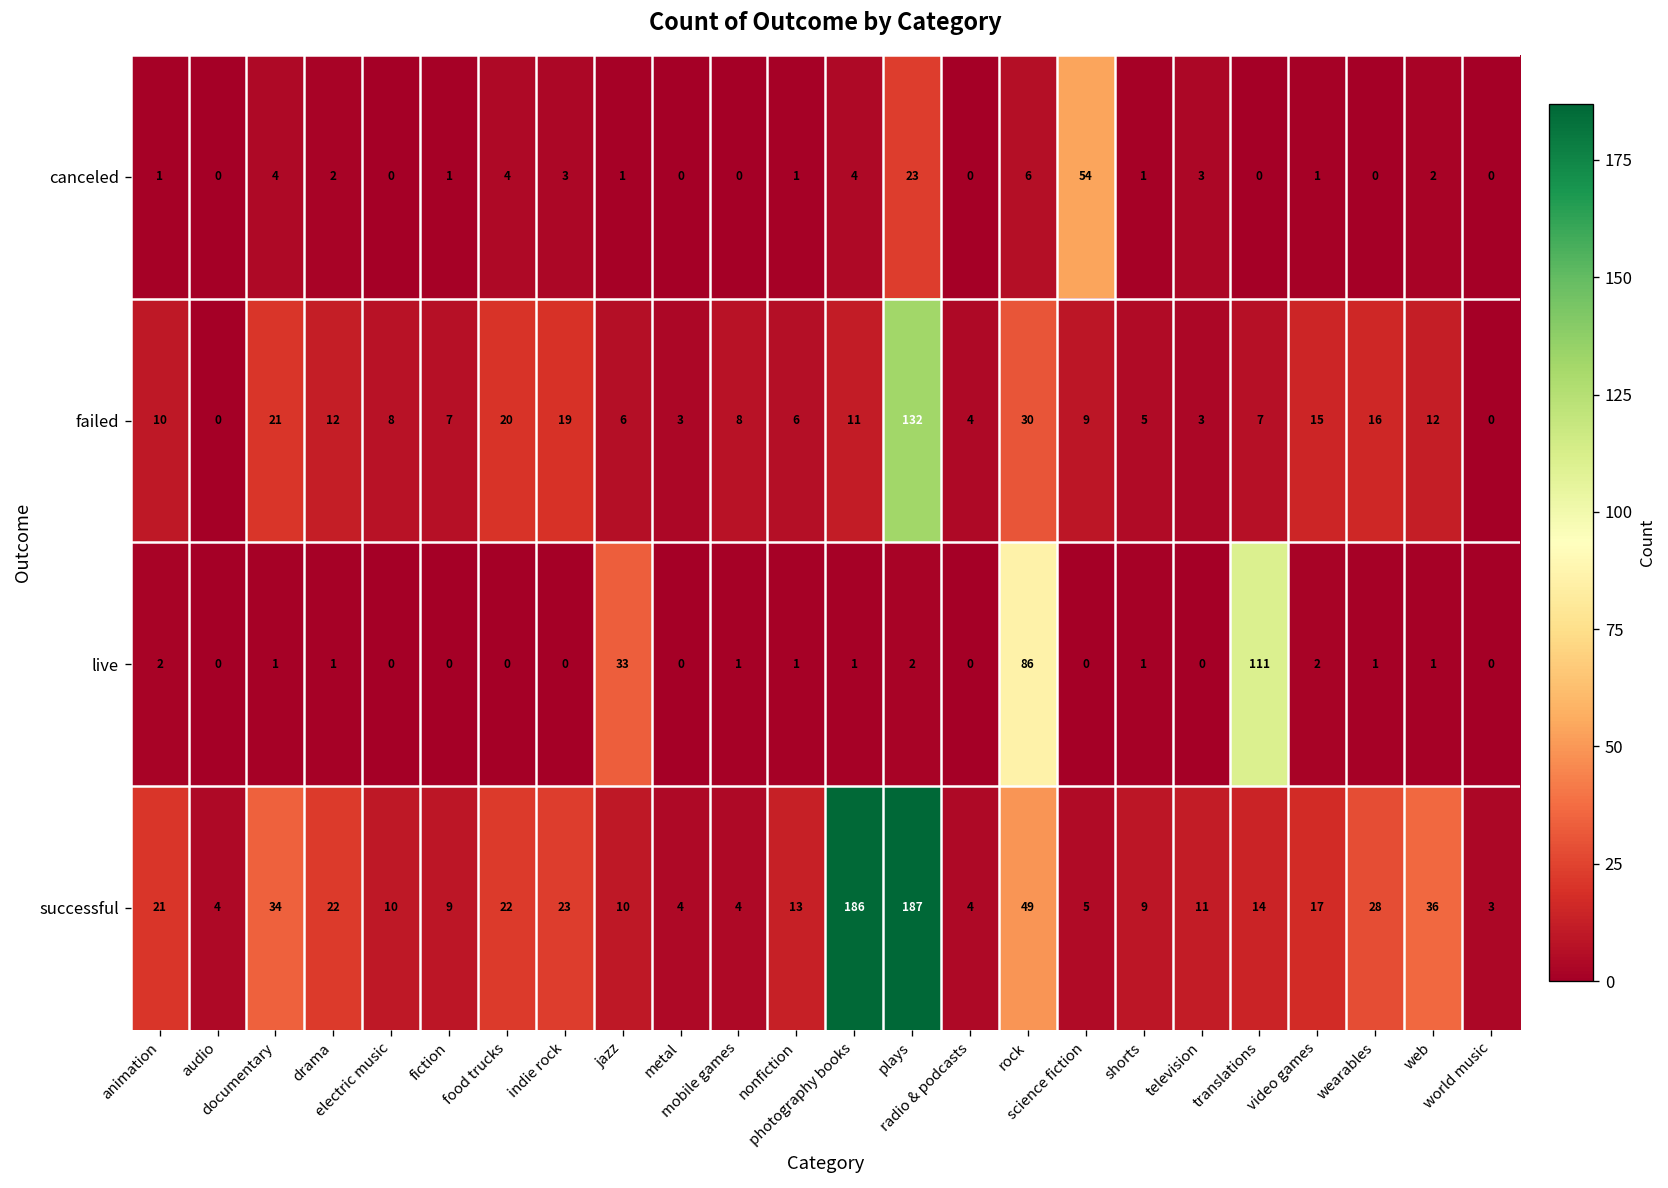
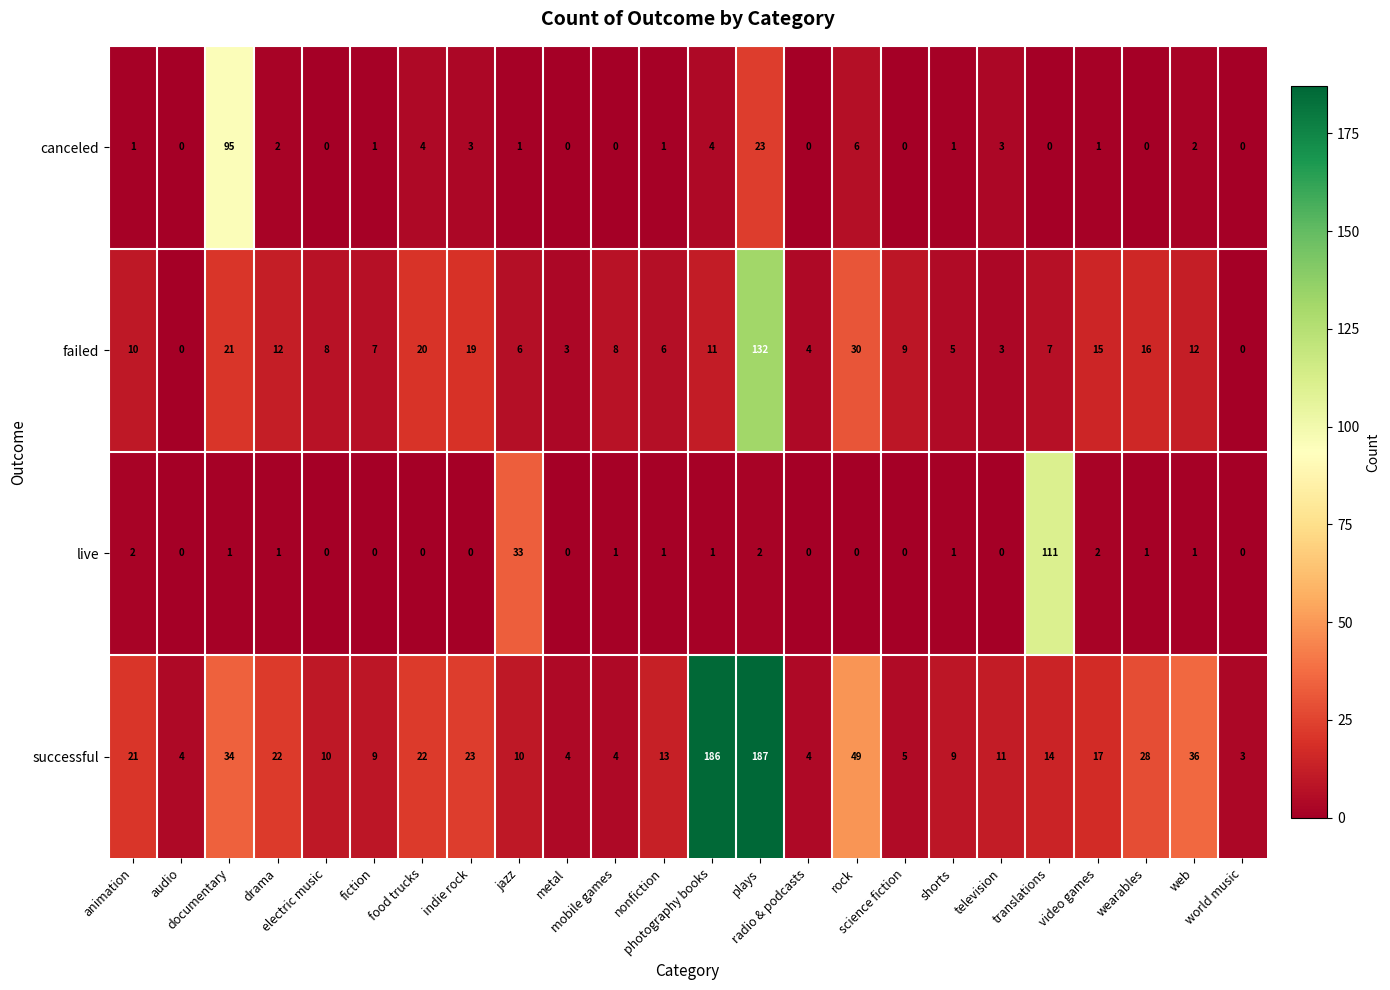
  {
    "canceled": {
      "animation": 1,
      "audio": 0,
-     "documentary": 4,
+     "documentary": 95,
      "drama": 2,
      "electric music": 0,
      "fiction": 1,
      "food trucks": 4,
      "indie rock": 3,
      "jazz": 1,
      "metal": 0,
      "mobile games": 0,
      "nonfiction": 1,
      "photography books": 4,
      "plays": 23,
      "radio & podcasts": 0,
      "rock": 6,
-     "science fiction": 54,
+     "science fiction": 0,
      "shorts": 1,
      "television": 3,
      "translations": 0,
      "video games": 1,
      "wearables": 0,
      "web": 2,
      "world music": 0
    },
    "failed": {
      "animation": 10,
      "audio": 0,
      "documentary": 21,
      "drama": 12,
      "electric music": 8,
      "fiction": 7,
      "food trucks": 20,
      "indie rock": 19,
      "jazz": 6,
      "metal": 3,
      "mobile games": 8,
      "nonfiction": 6,
      "photography books": 11,
      "plays": 132,
      "radio & podcasts": 4,
      "rock": 30,
      "science fiction": 9,
      "shorts": 5,
      "television": 3,
      "translations": 7,
      "video games": 15,
      "wearables": 16,
      "web": 12,
      "world music": 0
    },
    "live": {
      "animation": 2,
      "audio": 0,
      "documentary": 1,
      "drama": 1,
      "electric music": 0,
      "fiction": 0,
      "food trucks": 0,
      "indie rock": 0,
      "jazz": 33,
      "metal": 0,
      "mobile games": 1,
      "nonfiction": 1,
      "photography books": 1,
      "plays": 2,
      "radio & podcasts": 0,
-     "rock": 86,
+     "rock": 0,
      "science fiction": 0,
      "shorts": 1,
      "television": 0,
      "translations": 111,
      "video games": 2,
      "wearables": 1,
      "web": 1,
      "world music": 0
    },
    "successful": {
      "animation": 21,
      "audio": 4,
      "documentary": 34,
      "drama": 22,
      "electric music": 10,
      "fiction": 9,
      "food trucks": 22,
      "indie rock": 23,
      "jazz": 10,
      "metal": 4,
      "mobile games": 4,
      "nonfiction": 13,
      "photography books": 186,
      "plays": 187,
      "radio & podcasts": 4,
      "rock": 49,
      "science fiction": 5,
      "shorts": 9,
      "television": 11,
      "translations": 14,
      "video games": 17,
      "wearables": 28,
      "web": 36,
      "world music": 3
    }
  }
